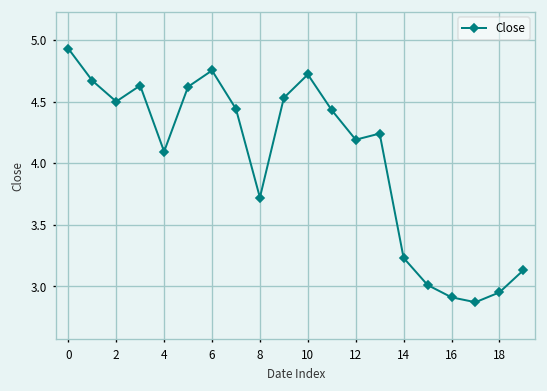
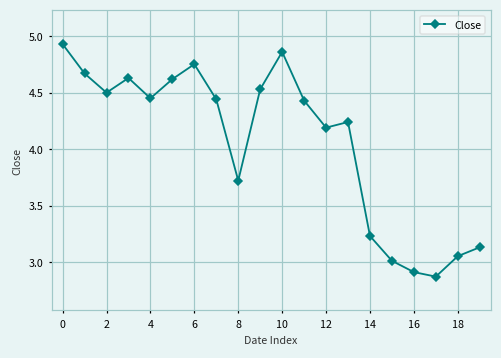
  {
    "0": 4.93,
    "2": 4.50,
-   "4": 4.09,
+   "4": 4.45,
    "6": 4.75,
    "8": 3.72,
-   "10": 4.72,
+   "10": 4.86,
    "12": 4.19,
    "14": 3.23,
    "16": 2.91,
-   "18": 2.95
+   "18": 3.05
  }
